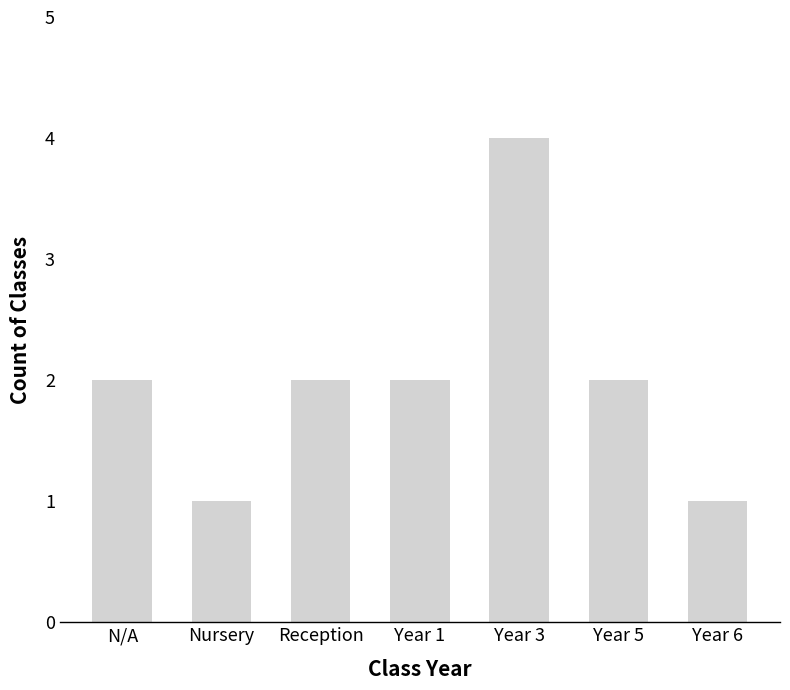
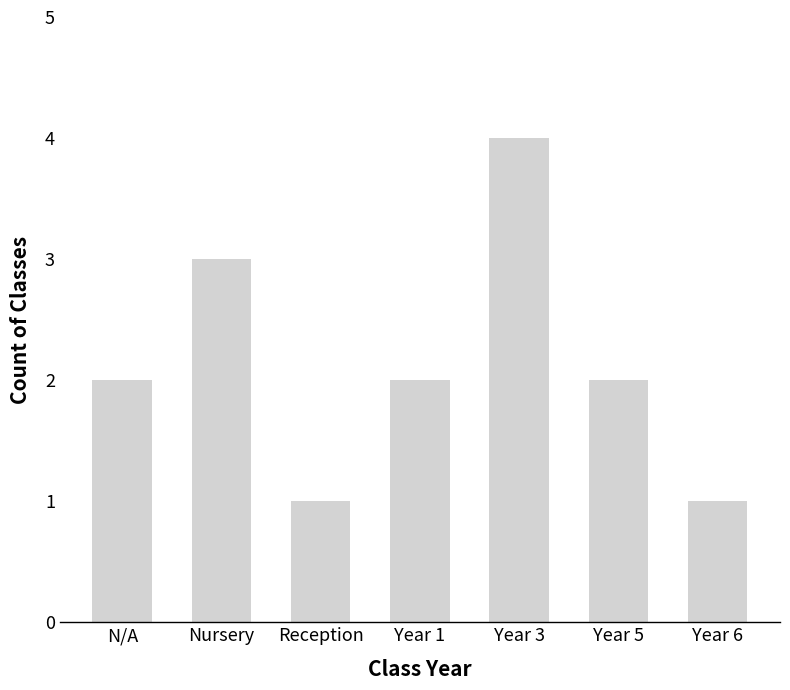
  {
    "N/A": 2,
-   "Nursery": 1,
-   "Reception": 2,
+   "Nursery": 3,
+   "Reception": 1,
    "Year 1": 2,
    "Year 3": 4,
    "Year 5": 2,
    "Year 6": 1
  }
